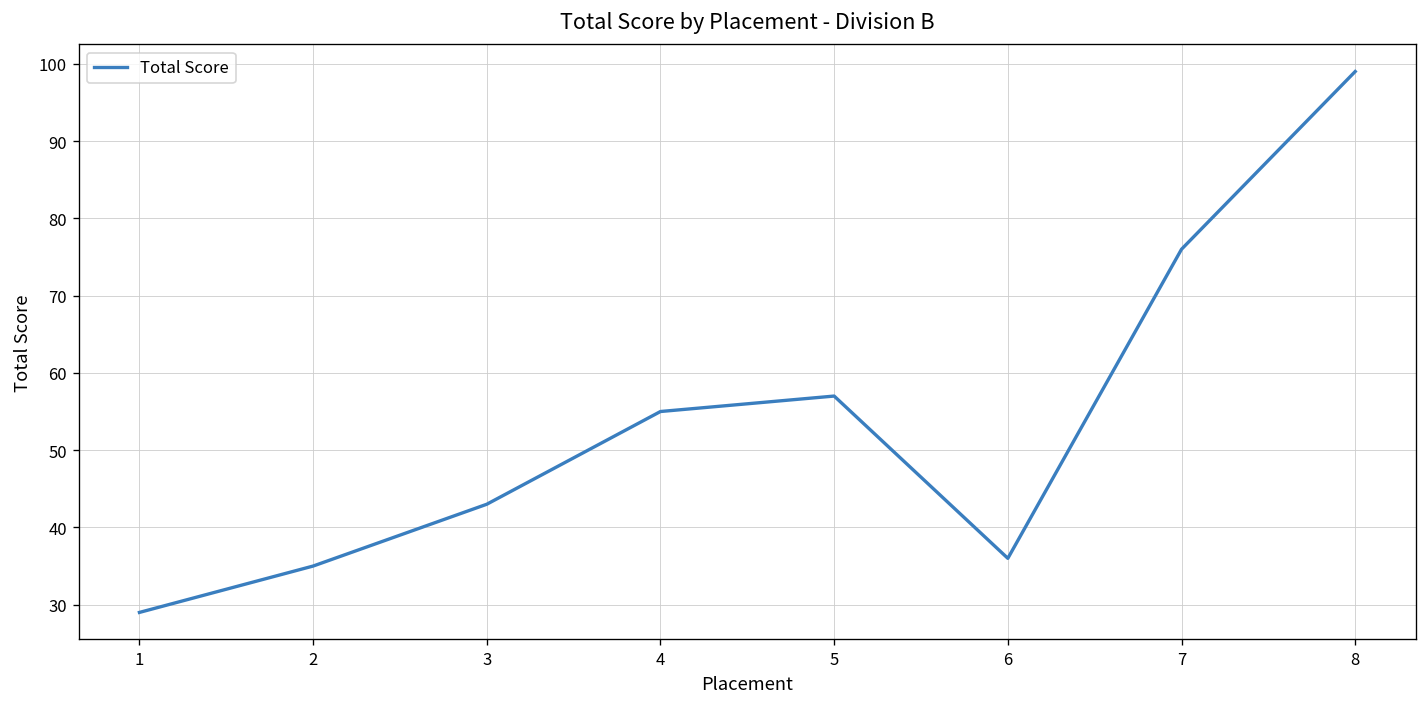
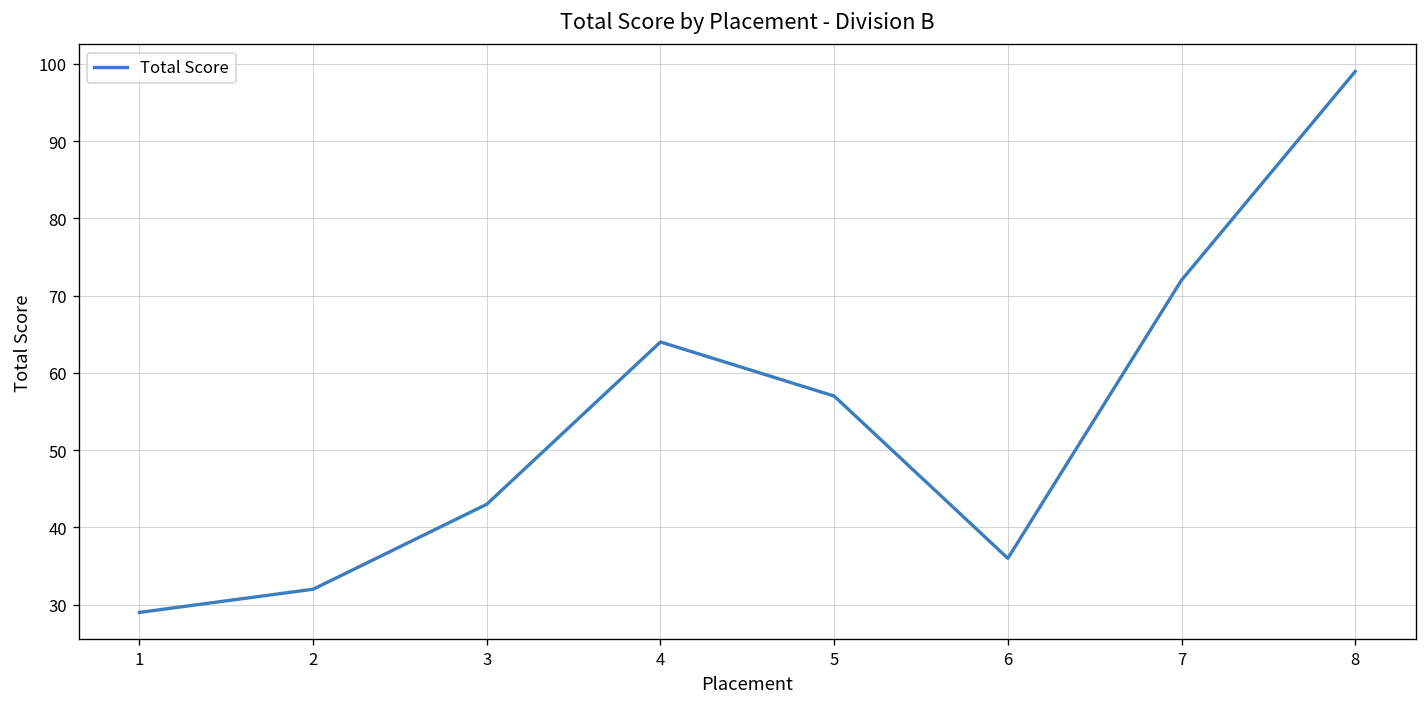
  {
    "1": 29,
-   "2": 35,
+   "2": 32,
    "3": 43,
-   "4": 55,
+   "4": 64,
    "5": 57,
    "6": 36,
-   "7": 76,
+   "7": 72,
    "8": 99
  }
